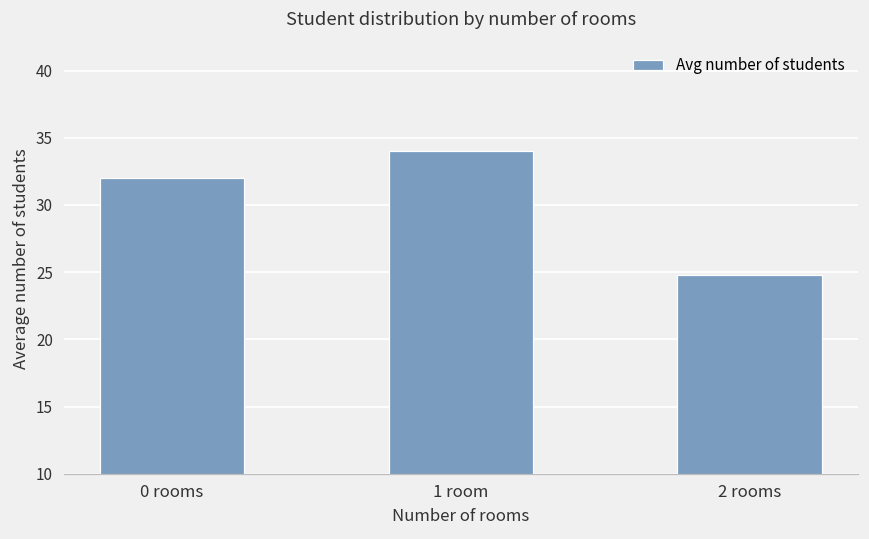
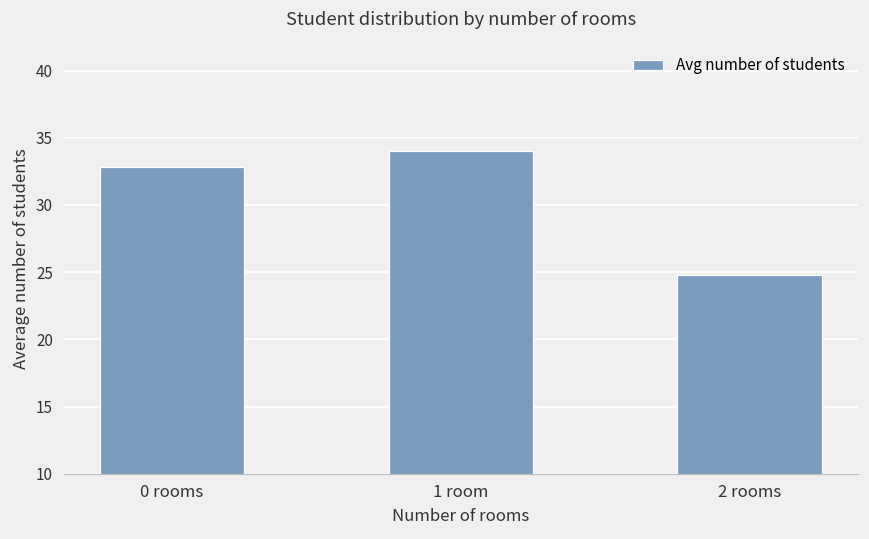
  {
-   "0 rooms": 32.0,
+   "0 rooms": 32.8,
    "1 room": 34.0,
    "2 rooms": 24.8
  }
